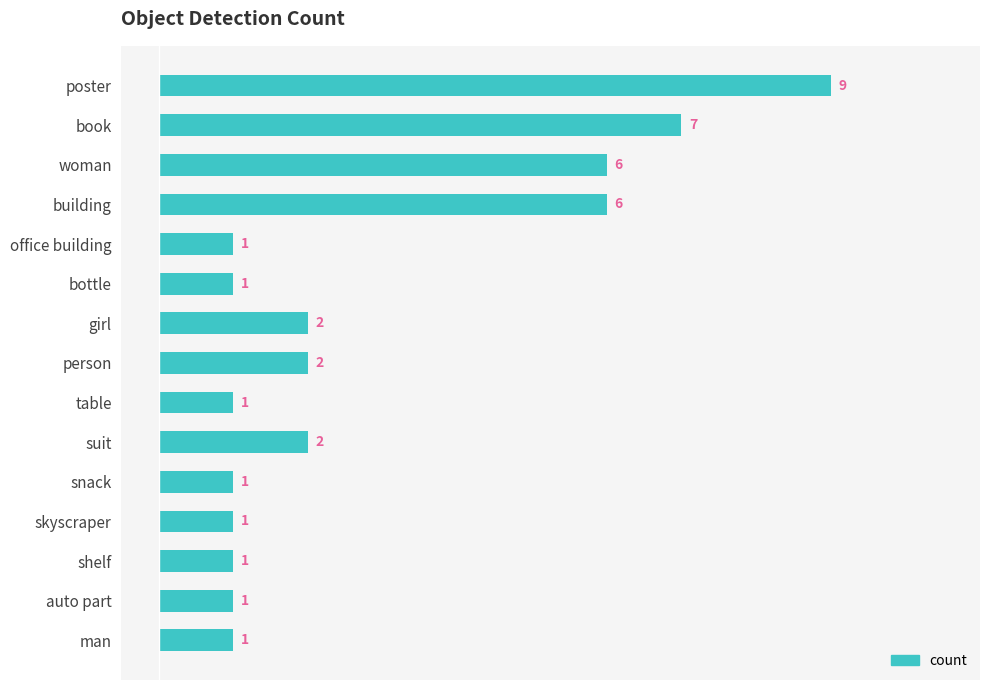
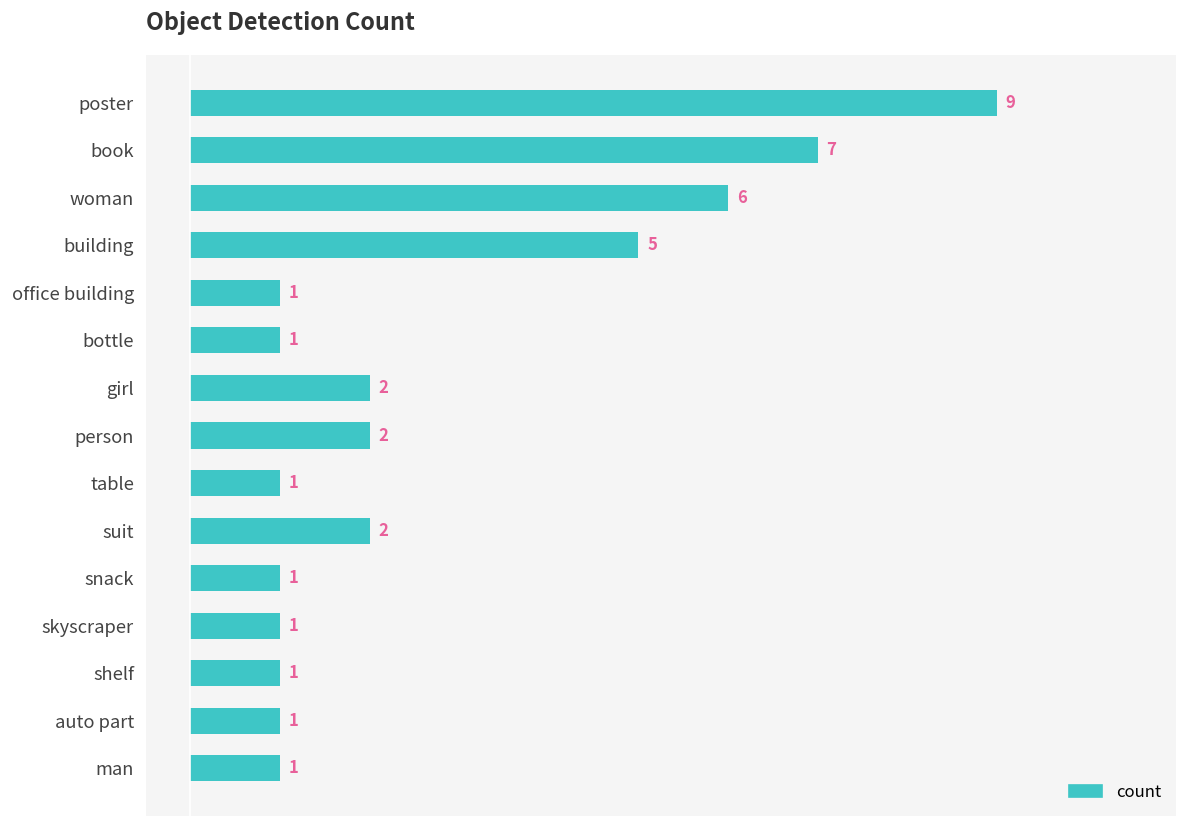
  {
    "poster": 9,
    "book": 7,
    "woman": 6,
-   "building": 6,
+   "building": 5,
    "office building": 1,
    "bottle": 1,
    "girl": 2,
    "person": 2,
    "table": 1,
    "suit": 2,
    "snack": 1,
    "skyscraper": 1,
    "shelf": 1,
    "auto part": 1,
    "man": 1
  }
